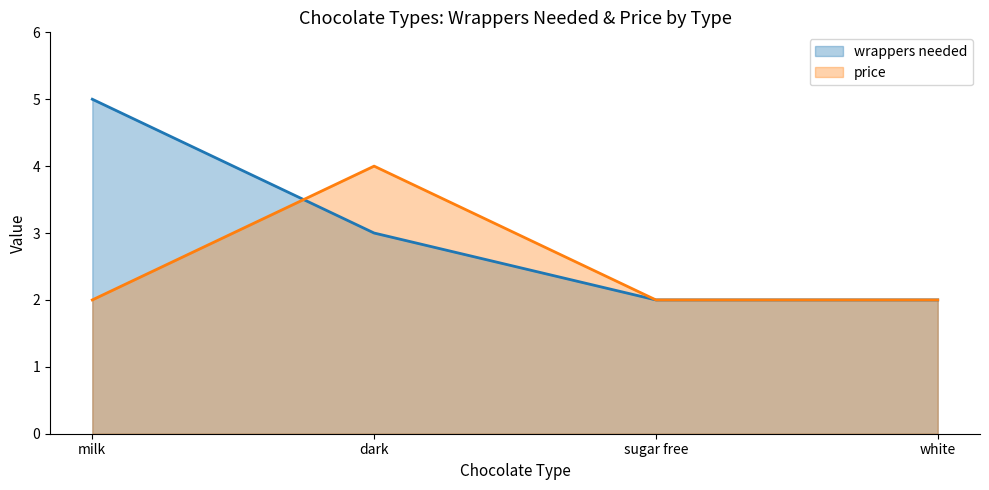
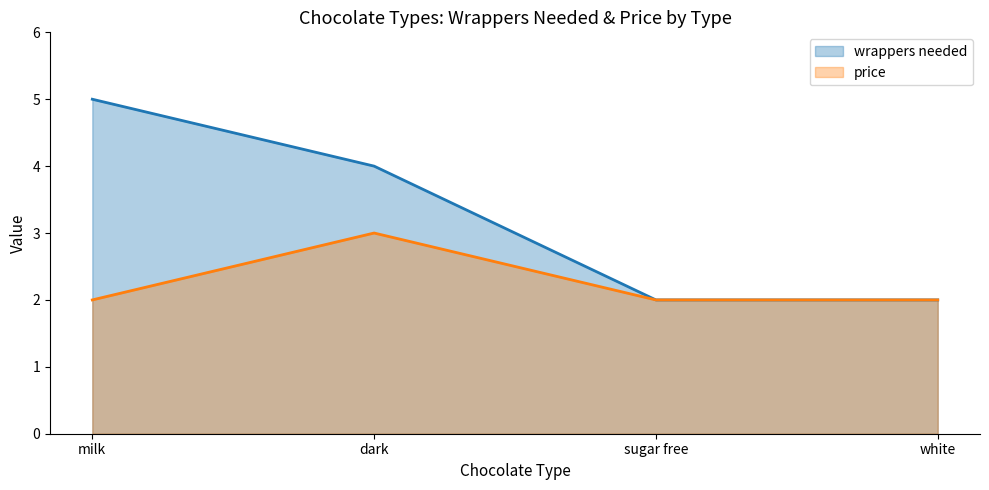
  {
    "wrappers needed": {
      "milk": 5,
-     "dark": 3
+     "dark": 4
    },
    "price": {
      "milk": 2,
-     "dark": 4
+     "dark": 3
    }
  }
